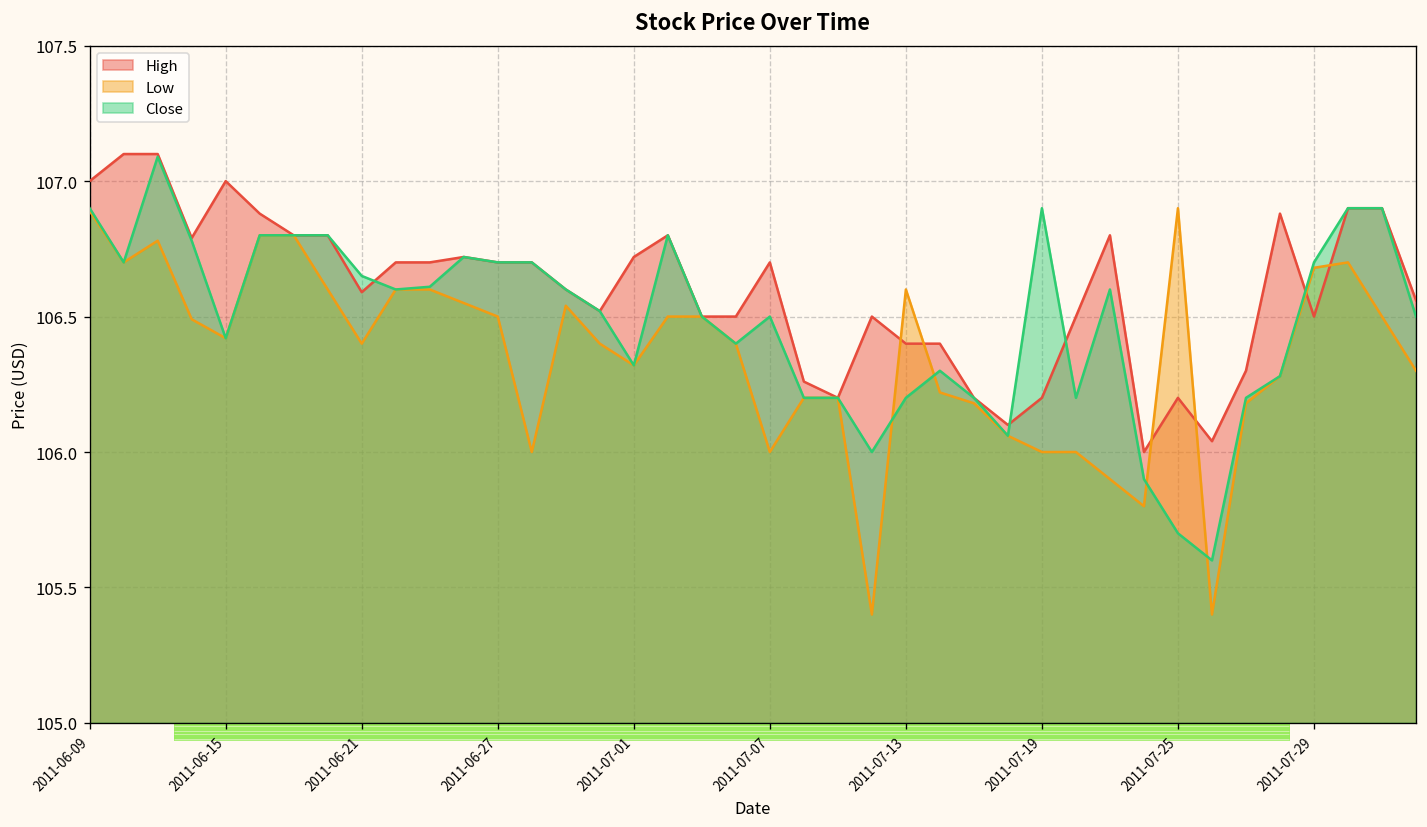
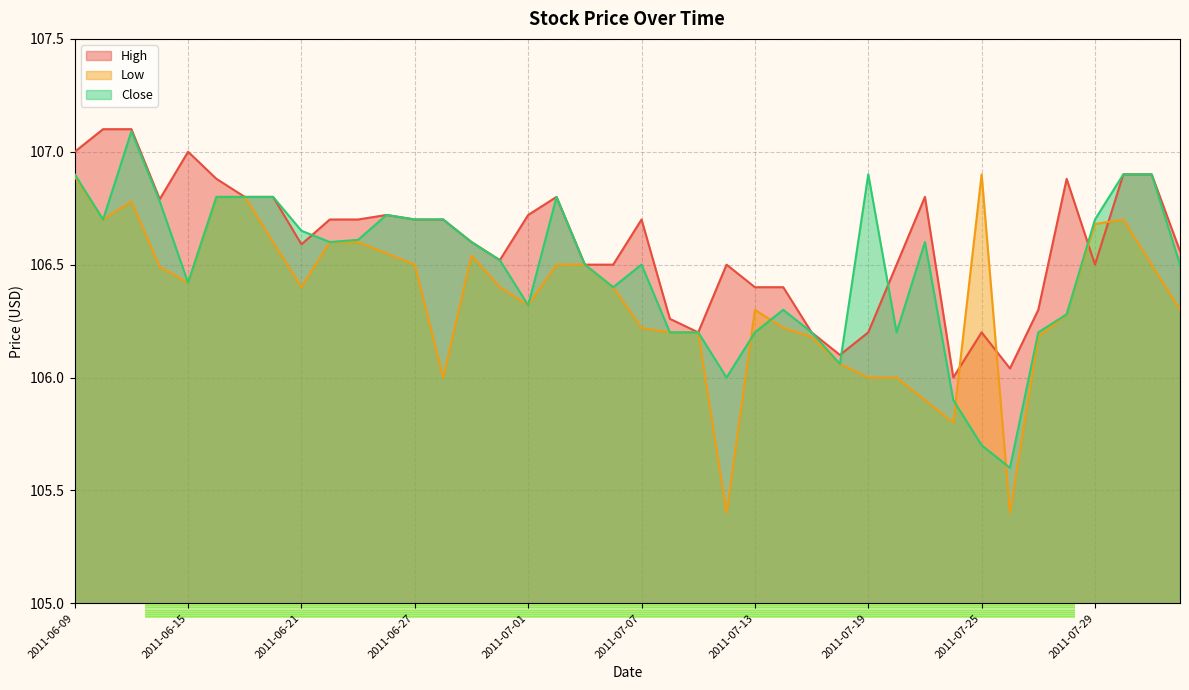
  {
    "High": {
      "2011-06-09": 107.00,
      "2011-06-15": 107.00,
      "2011-06-21": 106.59,
      "2011-07-01": 106.72,
      "2011-07-07": 106.70,
      "2011-07-13": 106.40,
      "2011-07-19": 106.20,
      "2011-07-25": 106.20,
      "2011-07-29": 106.50
    },
    "Low": {
      "2011-06-21": 106.40,
      "2011-06-27": 106.50,
-     "2011-07-07": 106.00,
-     "2011-07-13": 106.6,
+     "2011-07-07": 106.22,
+     "2011-07-13": 106.3,
      "2011-07-19": 106.00,
      "2011-07-25": 106.90,
      "2011-07-29": 106.68
    },
    "Close": {
      "2011-06-21": 106.65,
      "2011-07-07": 106.50,
      "2011-07-13": 106.20,
      "2011-07-19": 106.90,
      "2011-07-25": 105.70,
      "2011-07-29": 106.70
    }
  }
